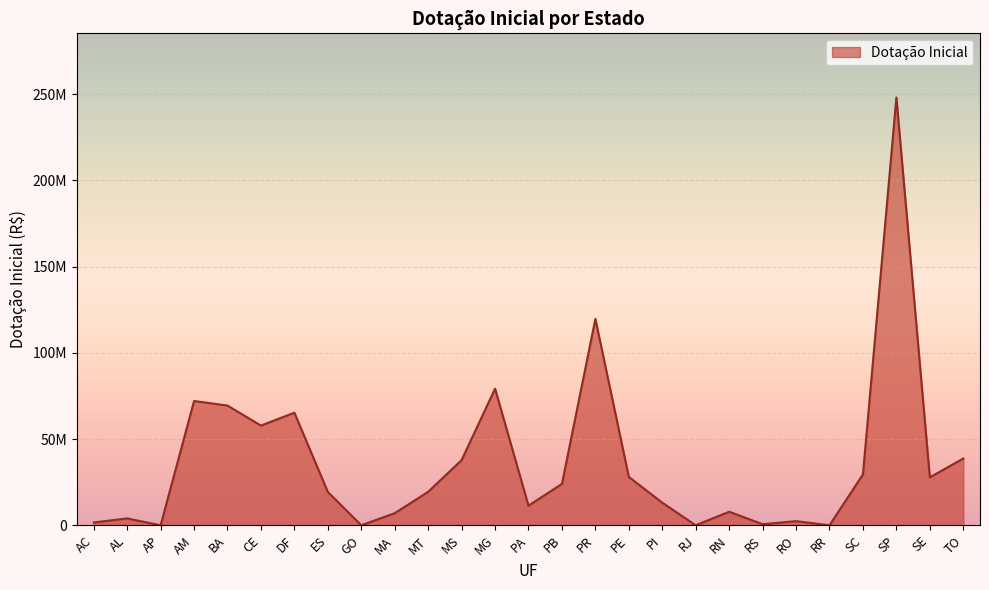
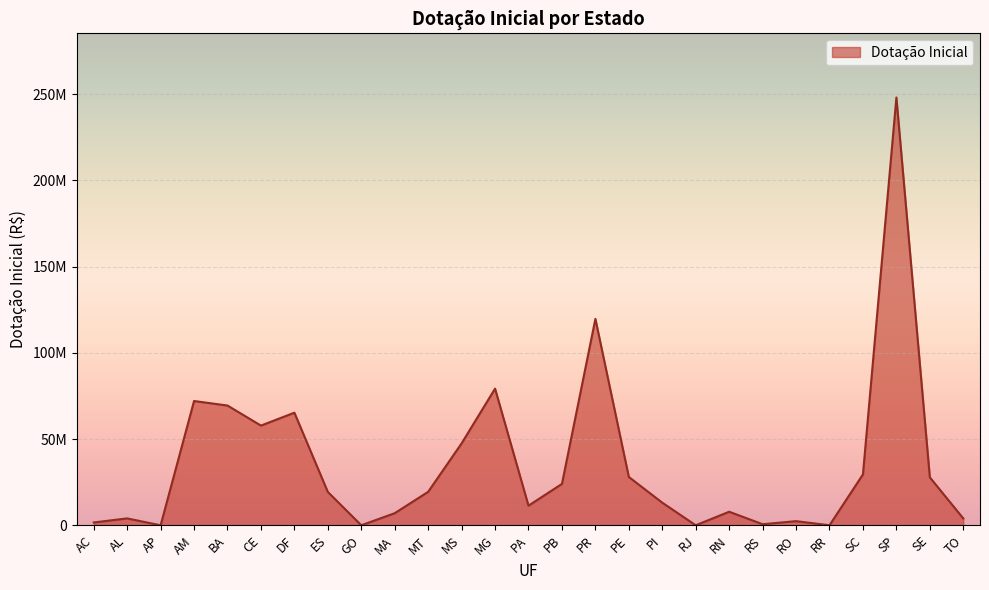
  {
    "AC": 2000000,
    "AL": 4000000,
    "AP": 0,
    "AM": 72000000,
    "BA": 69000000,
    "CE": 58000000,
    "DF": 65000000,
    "ES": 19000000,
    "GO": 0,
    "MA": 7000000,
    "MT": 19000000,
-   "MS": 38000000,
+   "MS": 47000000,
    "MG": 79000000,
    "PA": 11000000,
    "PB": 24000000,
    "PR": 120000000,
    "PE": 28000000,
    "PI": 13000000,
    "RJ": 0,
    "RN": 8000000,
    "RS": 1000000,
    "RO": 2000000,
    "RR": 0,
    "SC": 30000000,
    "SP": 248000000,
    "SE": 28000000,
-   "TO": 39000000
+   "TO": 4000000
  }
